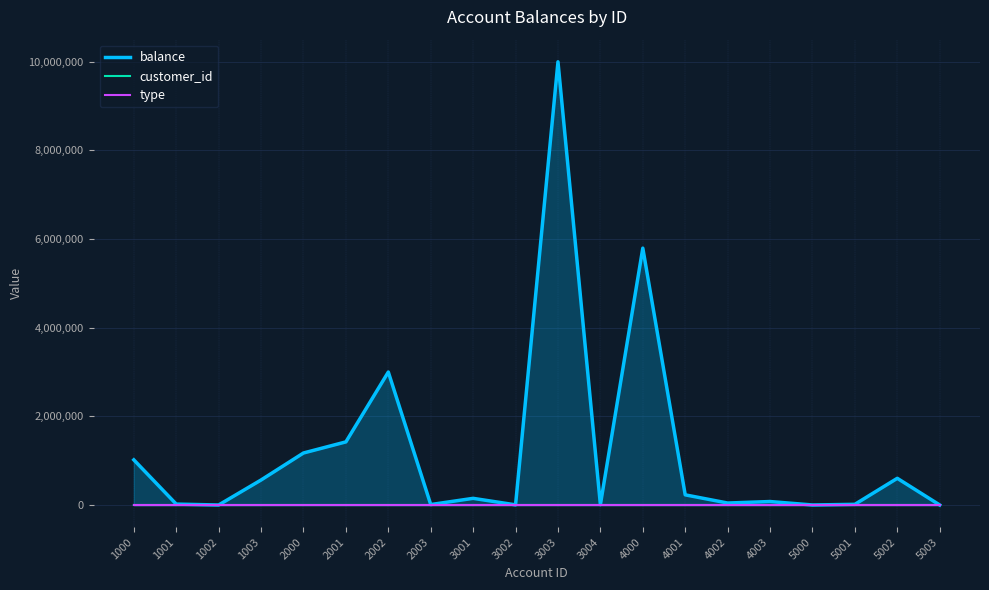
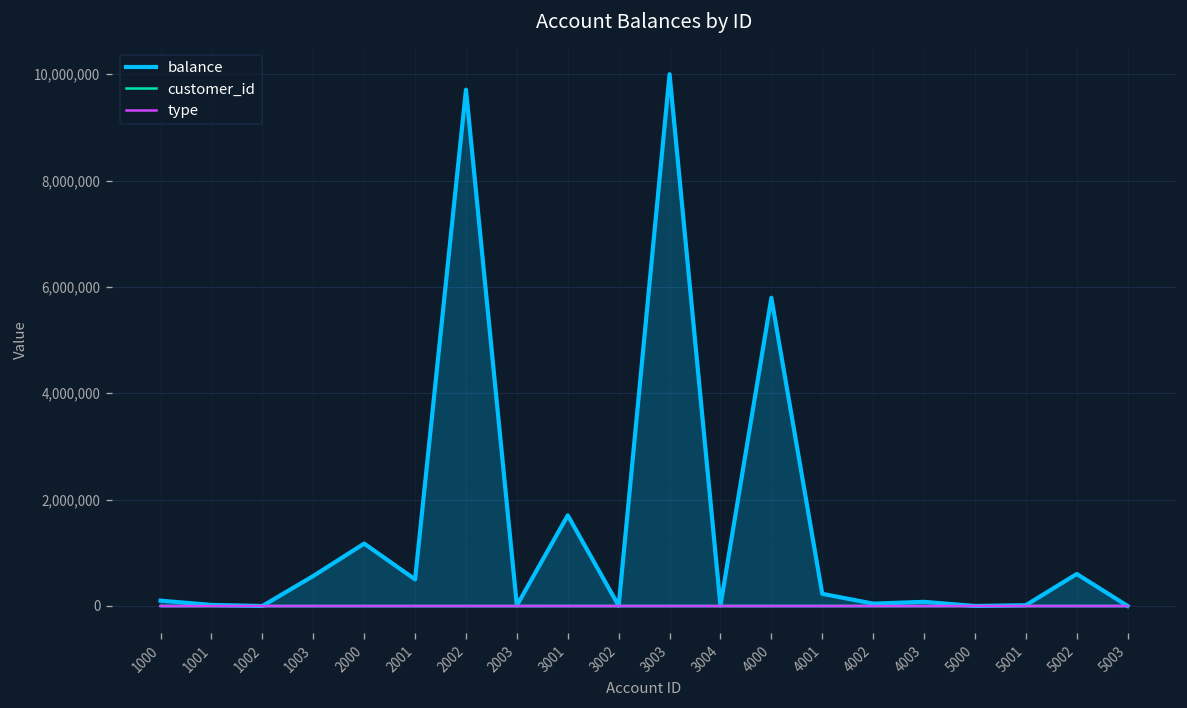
  {
    "balance": {
-     "1000": "1,000,000",
+     "1000": "100,000",
      "1003": "600,000",
      "2000": "1,200,000",
-     "2001": "1,400,000",
-     "2002": "3,000,000",
-     "3001": "200,000",
+     "2001": "500,000",
+     "2002": "9,700,000",
+     "3001": "1,700,000",
      "3003": "10,000,000",
      "4000": "5,800,000",
      "4001": "200,000",
      "4003": "100,000",
      "5002": "600,000"
    },
    "type": {
      "1000": "0",
      "1003": "0",
      "2000": "0",
      "2001": "0",
      "2002": "0",
      "3001": "0",
      "3003": "0",
      "4000": "0",
      "4001": "0",
      "4003": "0",
      "5002": "0"
    }
  }
